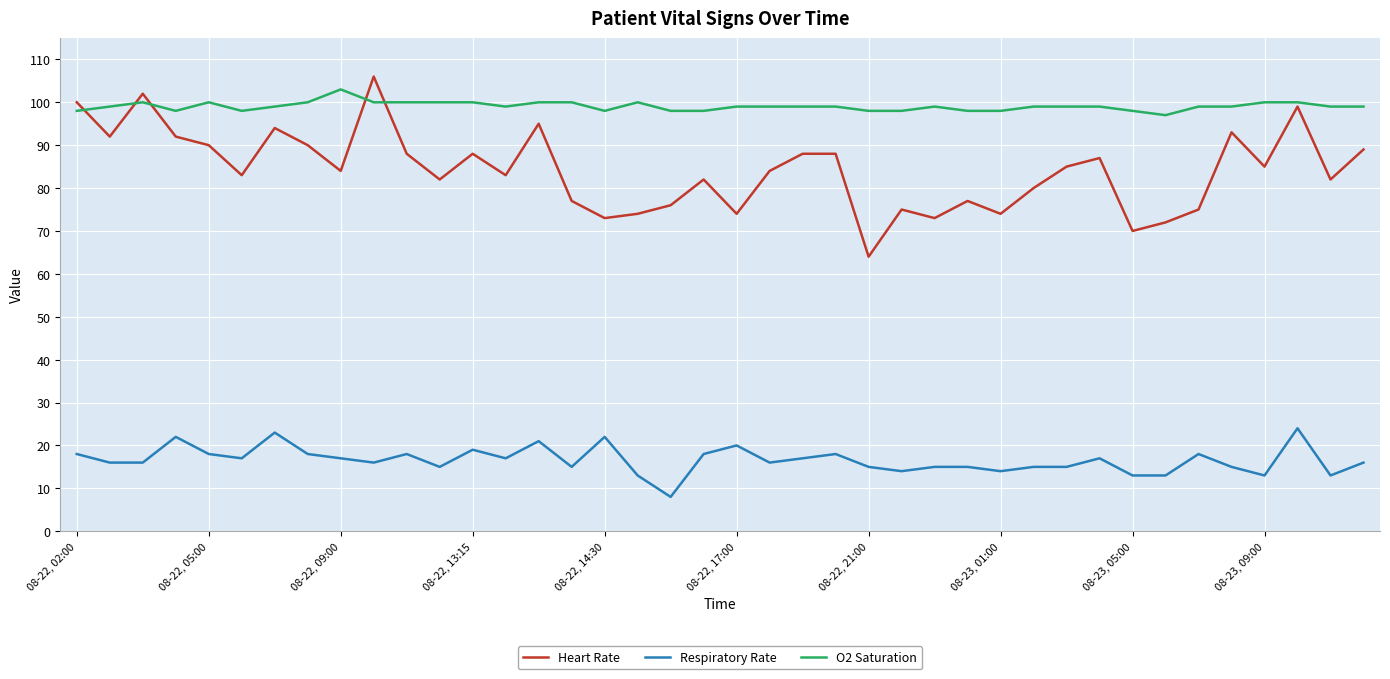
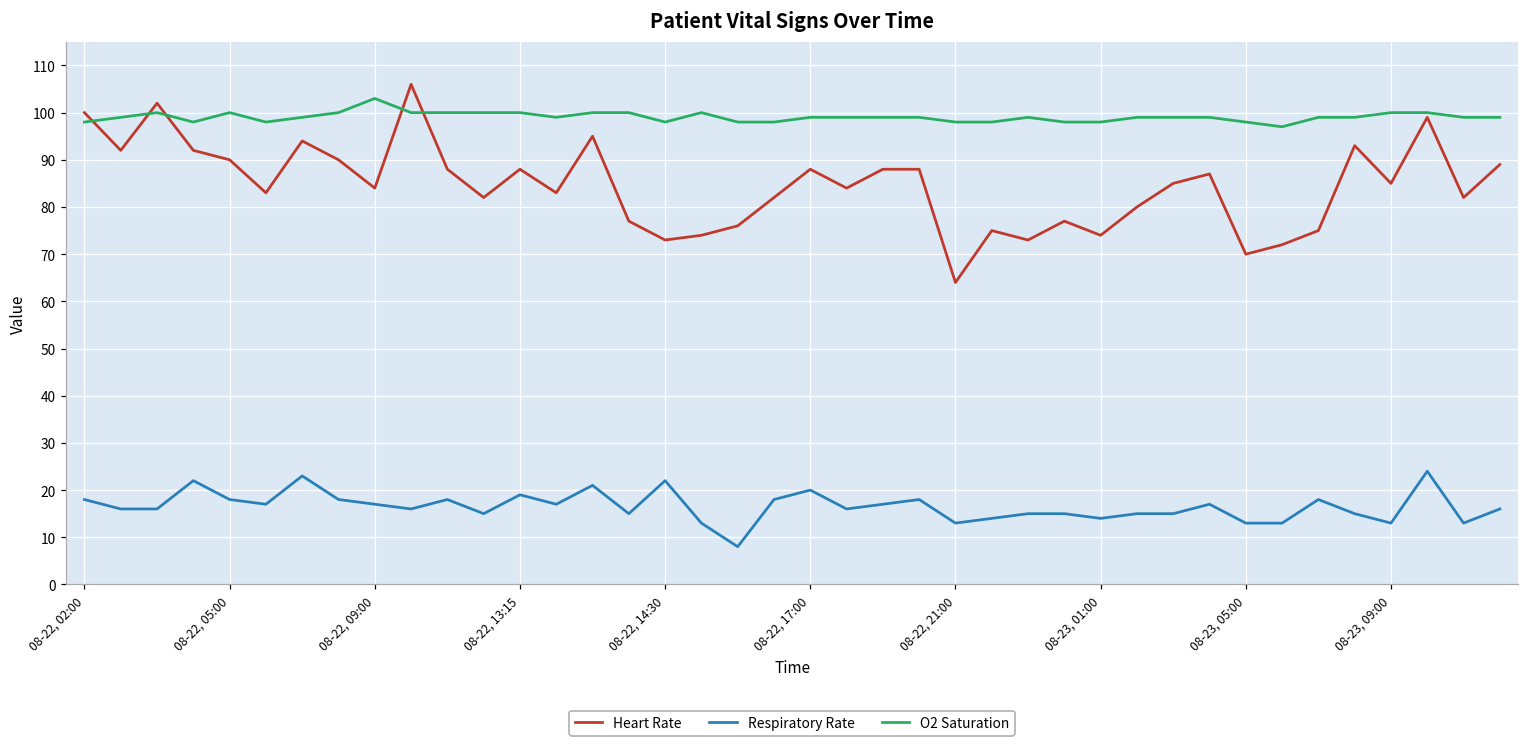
  {
    "Heart Rate": {
      "08-22, 02:00": 100,
      "08-22, 05:00": 90,
      "08-22, 09:00": 84,
      "08-22, 13:15": 88,
      "08-22, 14:30": 73,
-     "08-22, 17:00": 74,
+     "08-22, 17:00": 88,
      "08-22, 21:00": 64,
      "08-23, 01:00": 74,
      "08-23, 05:00": 70,
      "08-23, 09:00": 85
    },
    "Respiratory Rate": {
      "08-22, 02:00": 18,
      "08-22, 05:00": 18,
      "08-22, 09:00": 17,
      "08-22, 13:15": 19,
      "08-22, 14:30": 22,
      "08-22, 17:00": 20,
-     "08-22, 21:00": 15,
+     "08-22, 21:00": 13,
      "08-23, 01:00": 14,
      "08-23, 05:00": 13,
      "08-23, 09:00": 13
    },
    "O2 Saturation": {
      "08-22, 02:00": 98,
      "08-22, 05:00": 100,
      "08-22, 09:00": 103,
      "08-22, 13:15": 100,
      "08-22, 14:30": 98,
      "08-22, 17:00": 99,
      "08-22, 21:00": 98,
      "08-23, 01:00": 98,
      "08-23, 05:00": 98,
      "08-23, 09:00": 100
    }
  }
